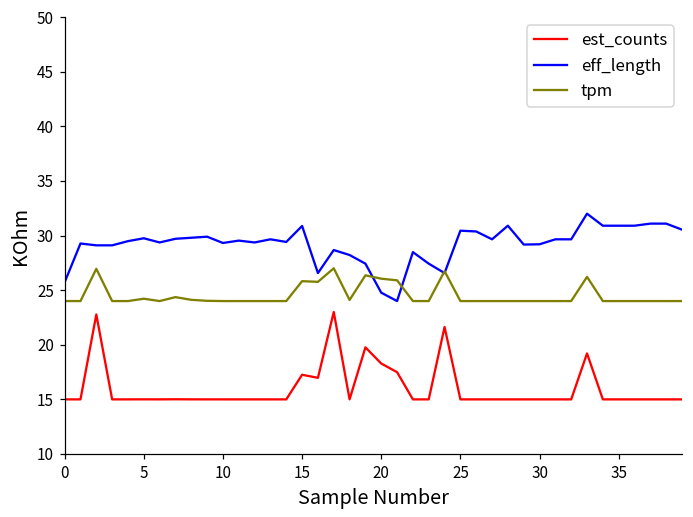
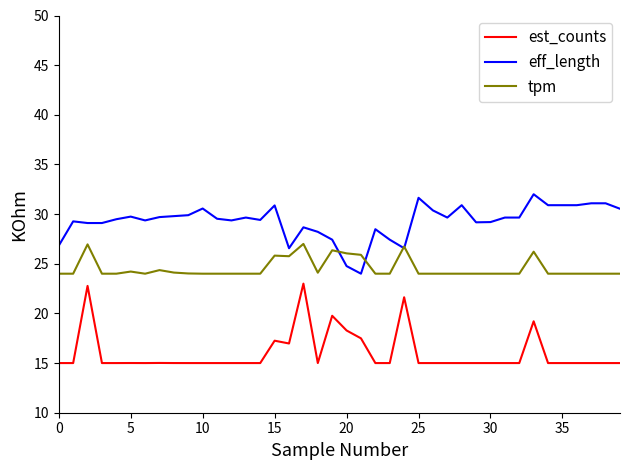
  {
    "est_counts": {
      "0": 15,
      "5": 15,
      "10": 15,
      "15": 17,
      "20": 18,
      "25": 15,
      "30": 15,
      "35": 15
    },
    "eff_length": {
-     "0": 26,
+     "0": 27,
      "5": 30,
-     "10": 29,
+     "10": 31,
      "15": 31,
      "20": 25,
-     "25": 30,
+     "25": 32,
      "30": 29,
      "35": 31
    },
    "tpm": {
      "0": 24,
      "5": 24,
      "10": 24,
      "15": 26,
      "20": 26,
      "25": 24,
      "30": 24,
      "35": 24
    }
  }
